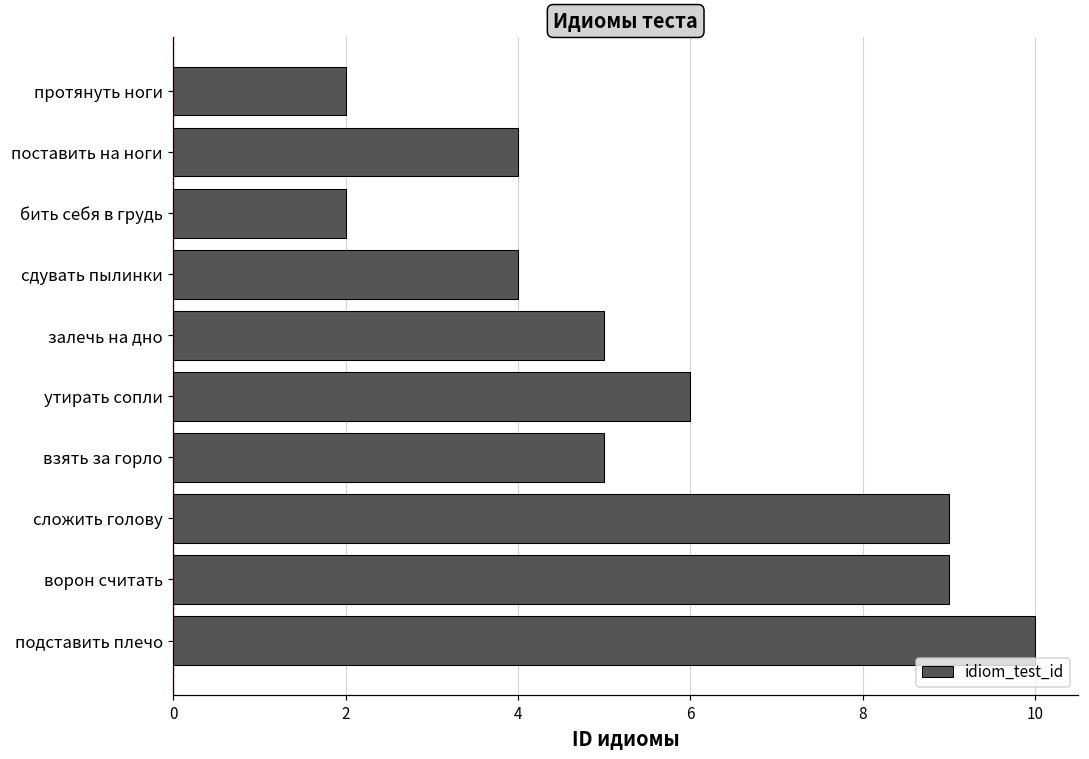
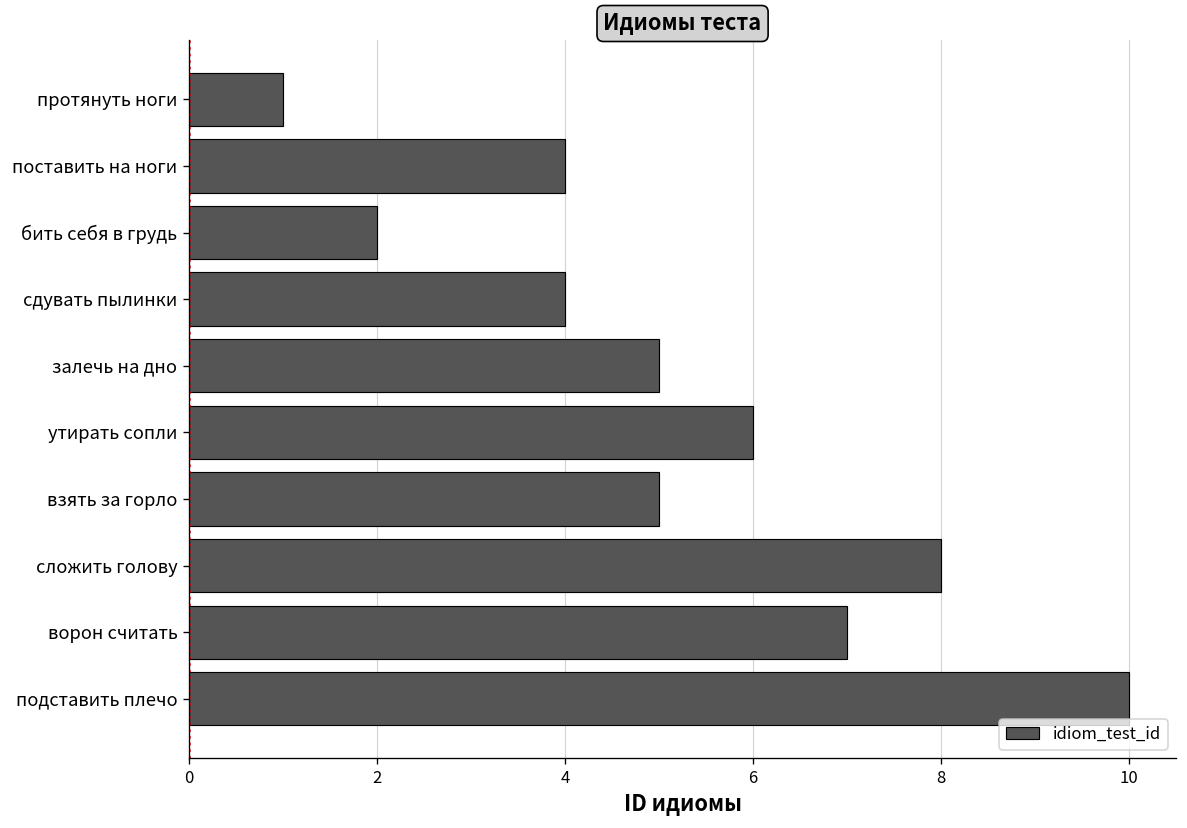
  {
-   "протянуть ноги": 2,
+   "протянуть ноги": 1,
    "поставить на ноги": 4,
    "бить себя в грудь": 2,
    "сдувать пылинки": 4,
    "залечь на дно": 5,
    "утирать сопли": 6,
    "взять за горло": 5,
-   "сложить голову": 9,
-   "ворон считать": 9,
+   "сложить голову": 8,
+   "ворон считать": 7,
    "подставить плечо": 10
  }
